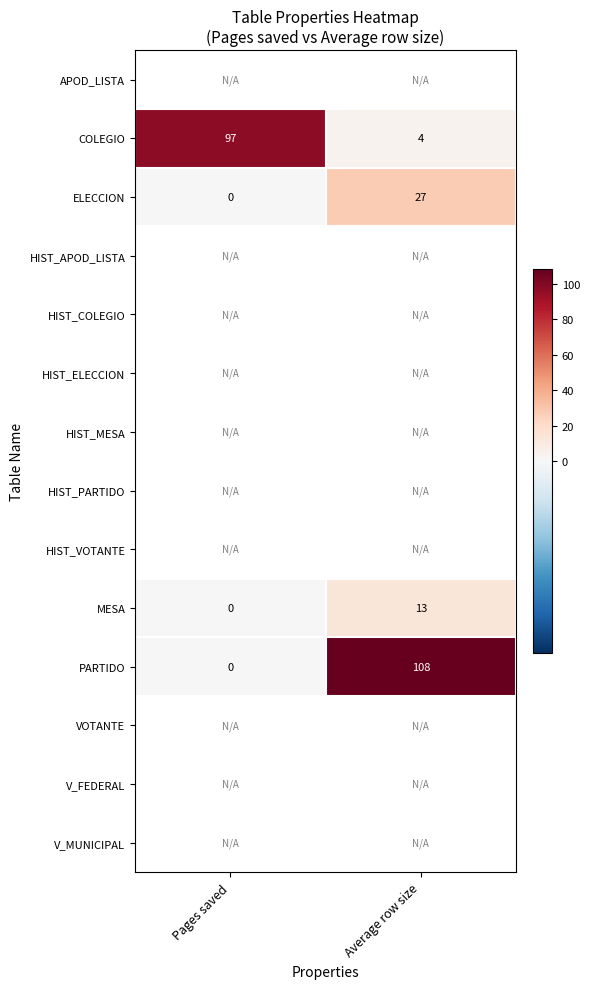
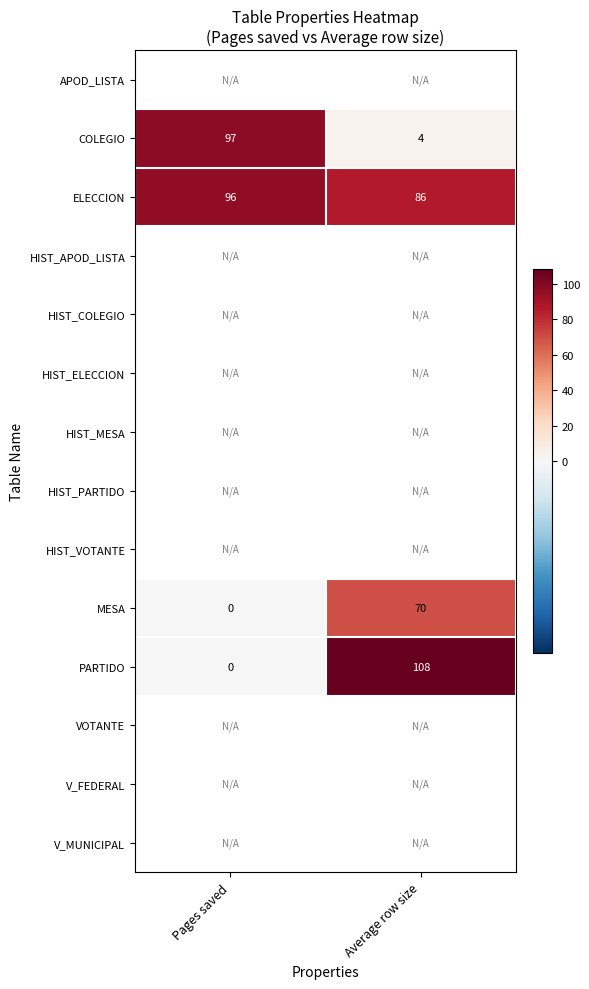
  {
    "COLEGIO": {
      "Pages saved": 97,
      "Average row size": 4
    },
    "ELECCION": {
-     "Pages saved": 0,
-     "Average row size": 27
+     "Pages saved": 96,
+     "Average row size": 86
    },
    "MESA": {
      "Pages saved": 0,
-     "Average row size": 13
+     "Average row size": 70
    },
    "PARTIDO": {
      "Pages saved": 0,
      "Average row size": 108
    }
  }
